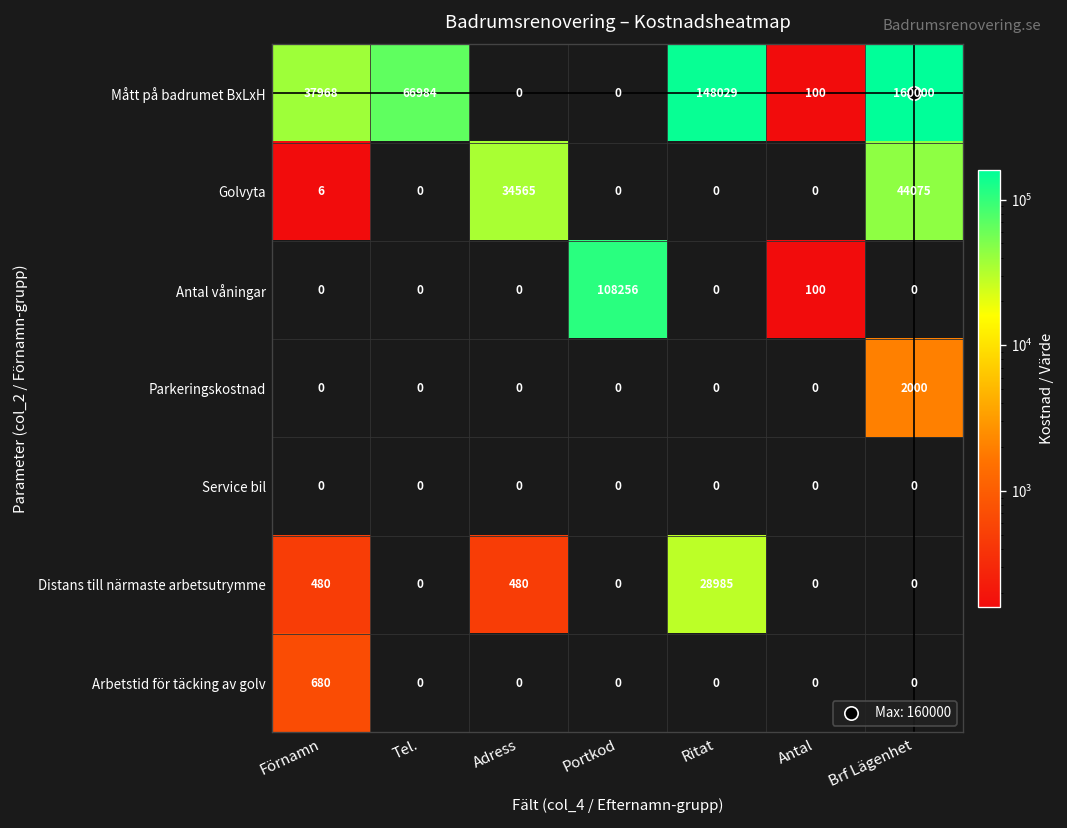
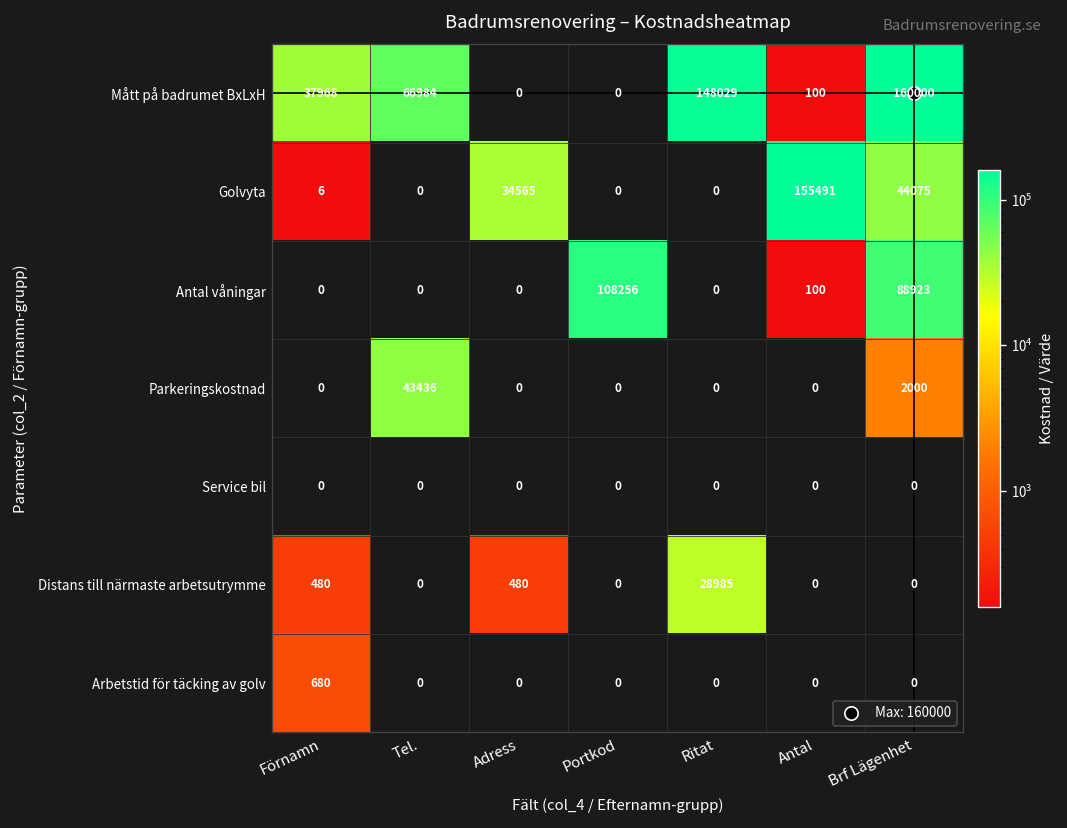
  {
    "Mått på badrumet BxLxH": {
      "Förnamn": 37968,
      "Tel.": 66984,
      "Adress": 0,
      "Portkod": 0,
      "Ritat": 148029,
      "Antal": 100
    },
    "Golvyta": {
      "Förnamn": 6,
      "Tel.": 0,
      "Adress": 34565,
      "Portkod": 0,
      "Ritat": 0,
-     "Antal": 0,
+     "Antal": 155491,
      "Brf Lägenhet": 44075
    },
    "Antal våningar": {
      "Förnamn": 0,
      "Tel.": 0,
      "Adress": 0,
      "Portkod": 108256,
      "Ritat": 0,
      "Antal": 100,
-     "Brf Lägenhet": 0
+     "Brf Lägenhet": 88923
    },
    "Parkeringskostnad": {
      "Förnamn": 0,
-     "Tel.": 0,
+     "Tel.": 43436,
      "Adress": 0,
      "Portkod": 0,
      "Ritat": 0,
      "Antal": 0,
      "Brf Lägenhet": 2000
    },
    "Service bil": {
      "Förnamn": 0,
      "Tel.": 0,
      "Adress": 0,
      "Portkod": 0,
      "Ritat": 0,
      "Antal": 0,
      "Brf Lägenhet": 0
    },
    "Distans till närmaste arbetsutrymme": {
      "Förnamn": 480,
      "Tel.": 0,
      "Adress": 480,
      "Portkod": 0,
      "Ritat": 28985,
      "Antal": 0,
      "Brf Lägenhet": 0
    },
    "Arbetstid för täcking av golv": {
      "Förnamn": 680,
      "Tel.": 0,
      "Adress": 0,
      "Portkod": 0,
      "Ritat": 0,
      "Antal": 0,
      "Brf Lägenhet": 0
    }
  }
